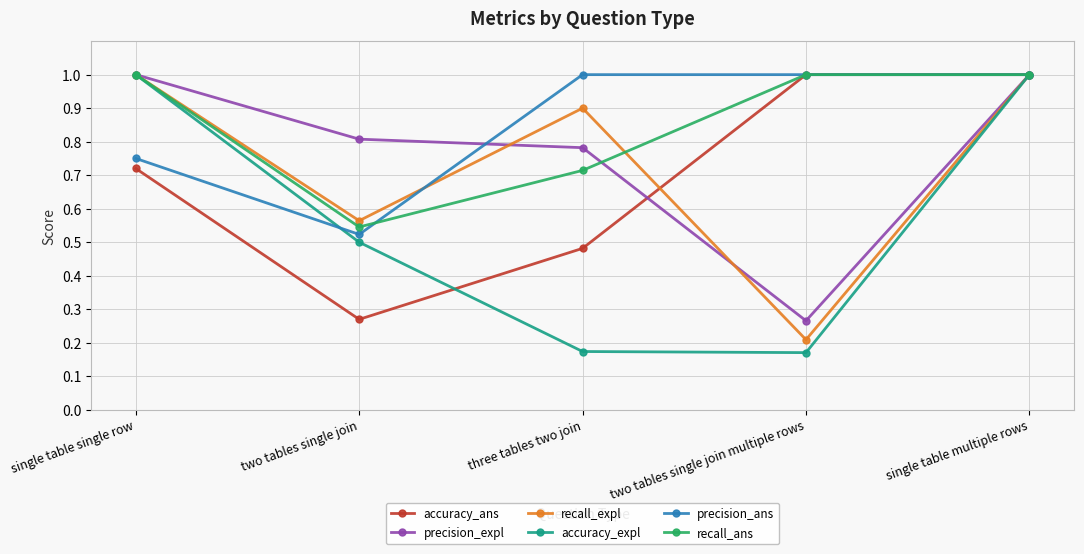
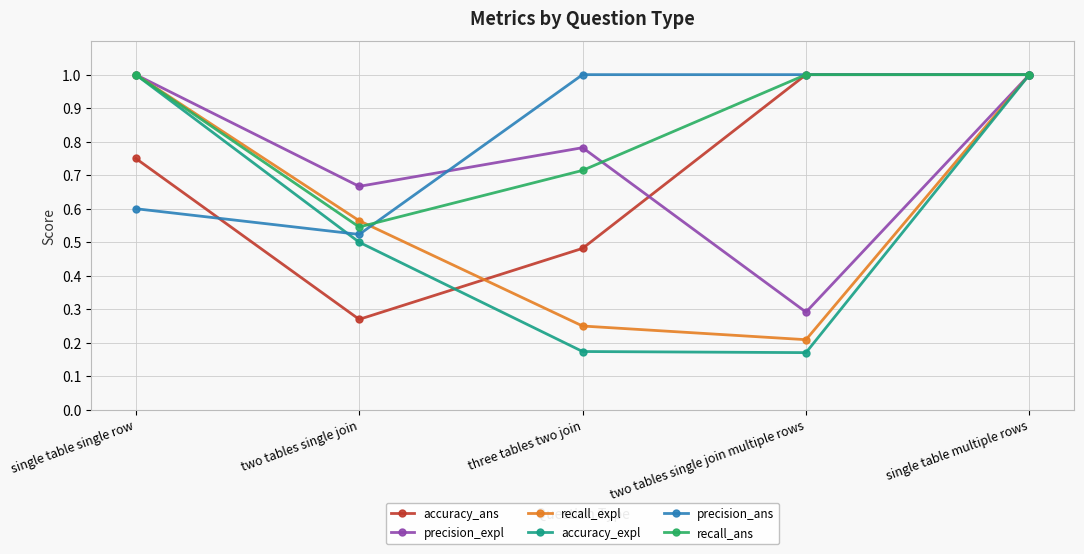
  {
    "accuracy_ans": {
-     "single table single row": 0.72,
+     "single table single row": 0.75,
      "two tables single join": 0.27,
      "three tables two join": 0.48
    },
    "precision_expl": {
-     "two tables single join": 0.81,
+     "two tables single join": 0.67,
      "three tables two join": 0.78,
-     "two tables single join multiple rows": 0.27
+     "two tables single join multiple rows": 0.29
    },
    "recall_expl": {
      "two tables single join": 0.56,
-     "three tables two join": 0.90,
+     "three tables two join": 0.25,
      "two tables single join multiple rows": 0.21
    },
    "precision_ans": {
-     "single table single row": 0.75,
+     "single table single row": 0.60,
      "two tables single join": 0.52,
      "three tables two join": 1.00
    }
  }
